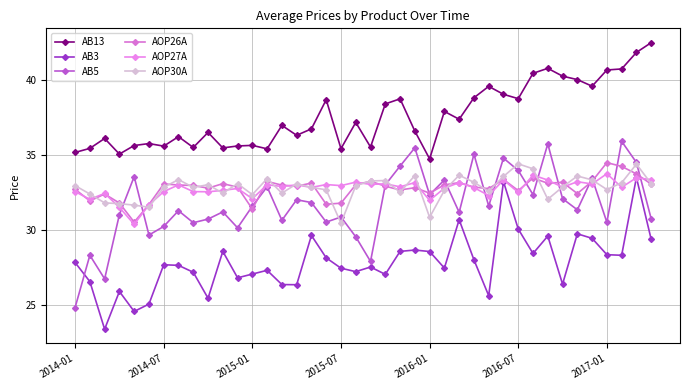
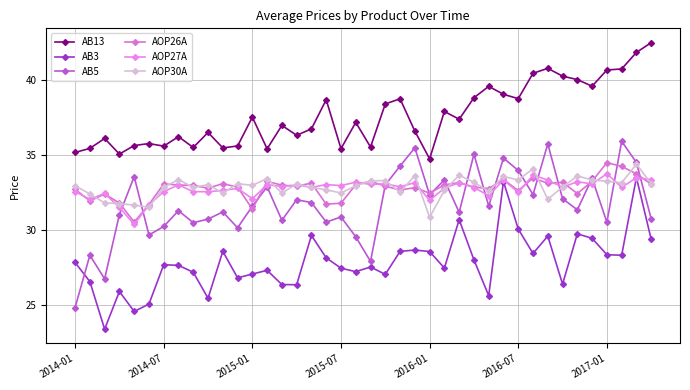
  {
    "AB13": {
      "2014-01": 35.2,
      "2014-07": 35.6,
-     "2015-01": 35.6,
+     "2015-01": 37.5,
      "2015-07": 35.4,
      "2016-01": 34.7,
      "2016-07": 38.8,
      "2017-01": 40.7
    },
    "AOP30A": {
      "2014-01": 33.0,
      "2014-07": 32.9,
-     "2015-01": 32.4,
-     "2015-07": 30.5,
+     "2015-01": 33.0,
+     "2015-07": 32.5,
      "2016-01": 30.9,
-     "2016-07": 34.4,
-     "2017-01": 32.7
+     "2016-07": 33.3,
+     "2017-01": 33.3
    }
  }
